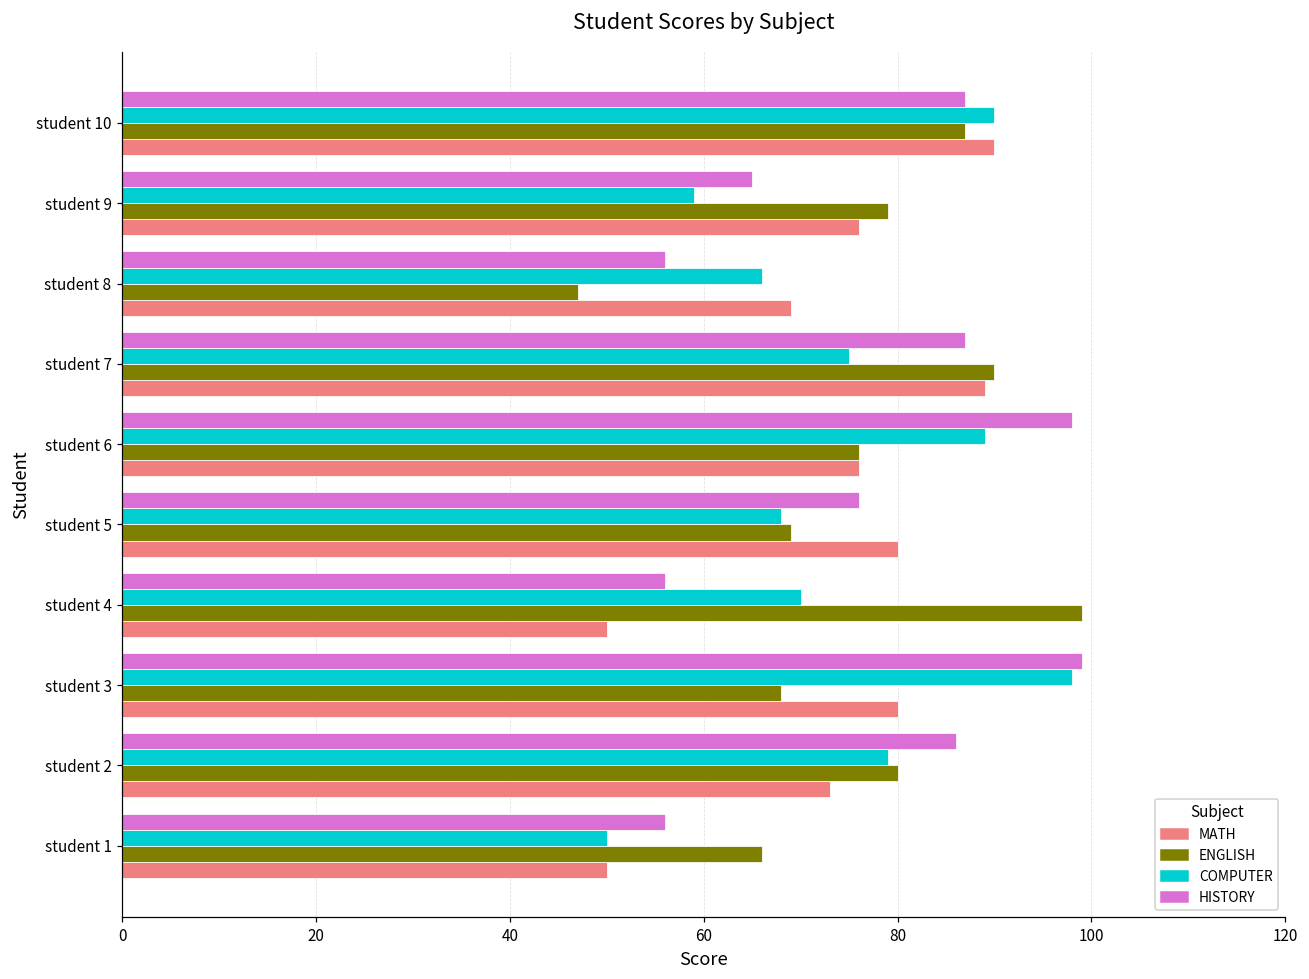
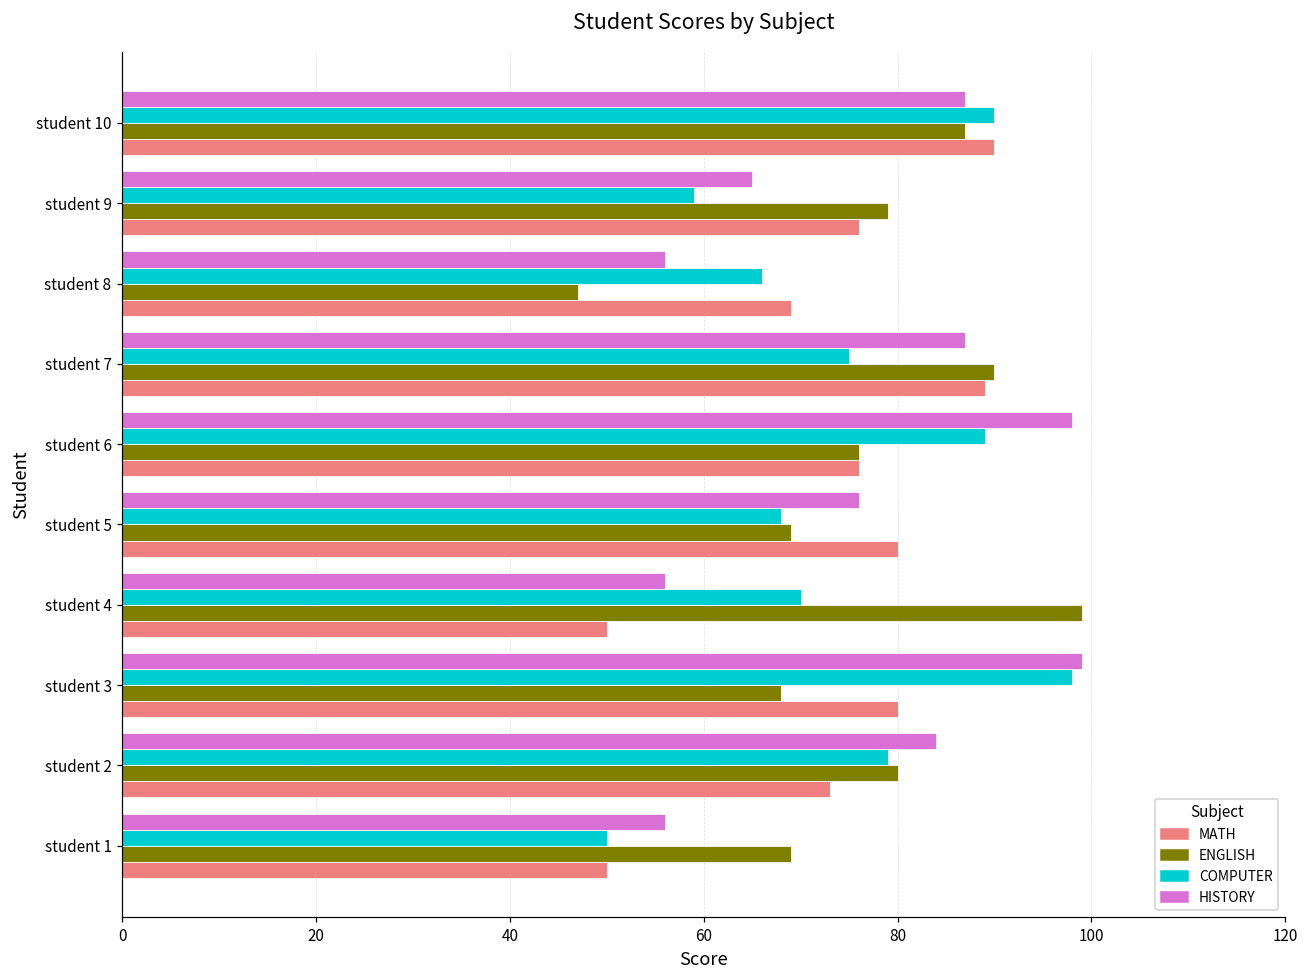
  {
    "MATH": {
      "student 10": 90,
      "student 9": 76,
      "student 8": 69,
      "student 7": 89,
      "student 6": 76,
      "student 5": 80,
      "student 4": 50,
      "student 3": 80,
      "student 2": 73,
      "student 1": 50
    },
    "ENGLISH": {
      "student 10": 87,
      "student 9": 79,
      "student 8": 47,
      "student 7": 90,
      "student 6": 76,
      "student 5": 69,
      "student 4": 99,
      "student 3": 68,
      "student 2": 80,
-     "student 1": 66
+     "student 1": 69
    },
    "COMPUTER": {
      "student 10": 90,
      "student 9": 59,
      "student 8": 66,
      "student 7": 75,
      "student 6": 89,
      "student 5": 68,
      "student 4": 70,
      "student 3": 98,
      "student 2": 79,
      "student 1": 50
    },
    "HISTORY": {
      "student 10": 87,
      "student 9": 65,
      "student 8": 56,
      "student 7": 87,
      "student 6": 98,
      "student 5": 76,
      "student 4": 56,
      "student 3": 99,
-     "student 2": 86,
+     "student 2": 84,
      "student 1": 56
    }
  }
